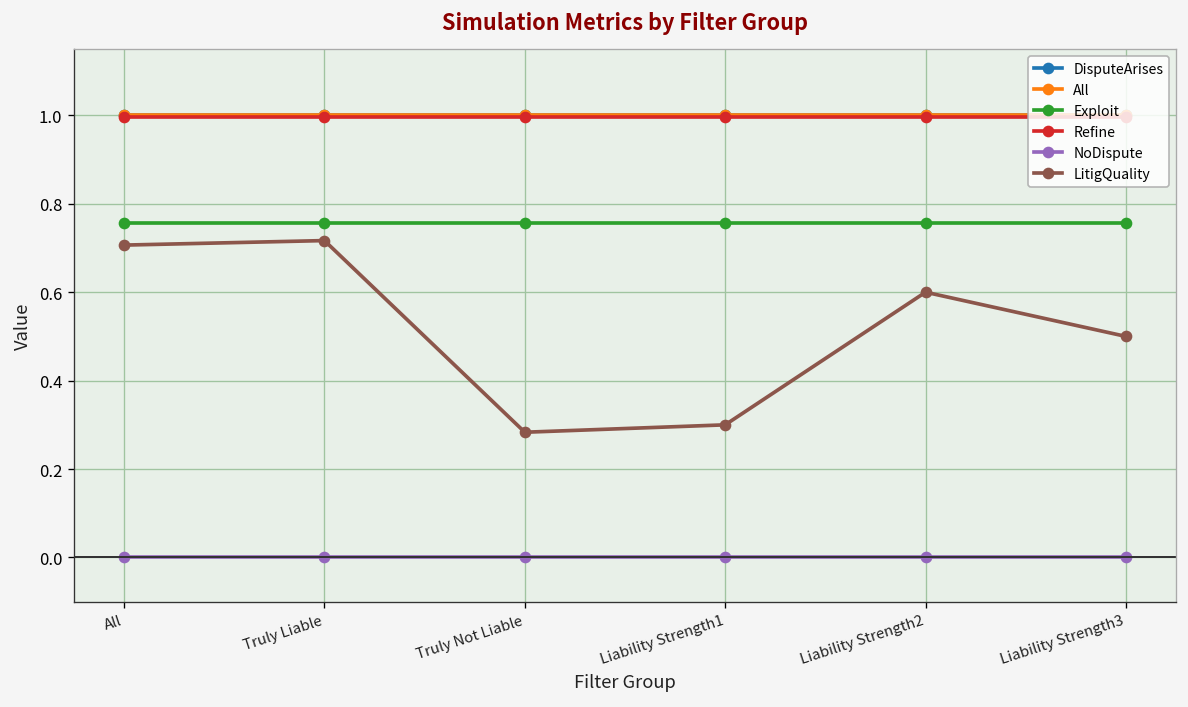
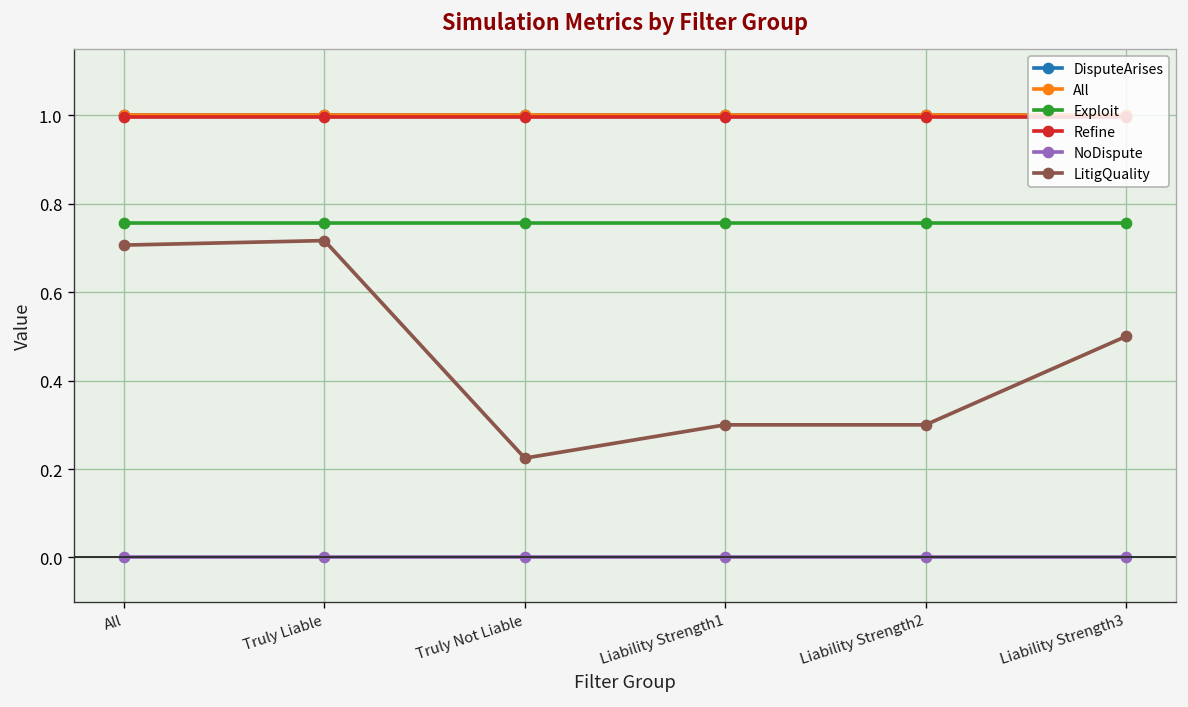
  {
    "Exploit": {
      "All": 0.76,
      "Truly Liable": 0.76,
      "Truly Not Liable": 0.76,
      "Liability Strength1": 0.76,
      "Liability Strength2": 0.76,
      "Liability Strength3": 0.76
    },
    "NoDispute": {
      "All": 0.00,
      "Truly Liable": 0.00,
      "Truly Not Liable": 0.00,
      "Liability Strength1": 0.00,
      "Liability Strength2": 0.00,
      "Liability Strength3": 0.00
    },
    "LitigQuality": {
      "All": 0.71,
      "Truly Liable": 0.72,
-     "Truly Not Liable": 0.28,
+     "Truly Not Liable": 0.22,
      "Liability Strength1": 0.30,
-     "Liability Strength2": 0.6,
+     "Liability Strength2": 0.3,
      "Liability Strength3": 0.50
    }
  }
